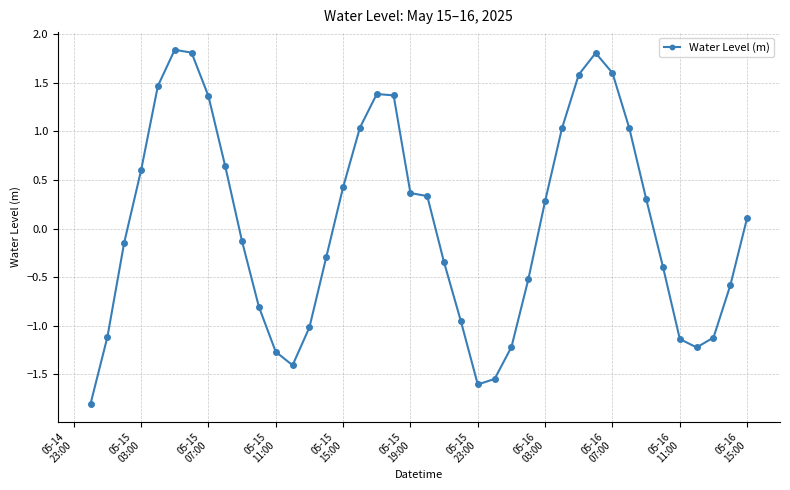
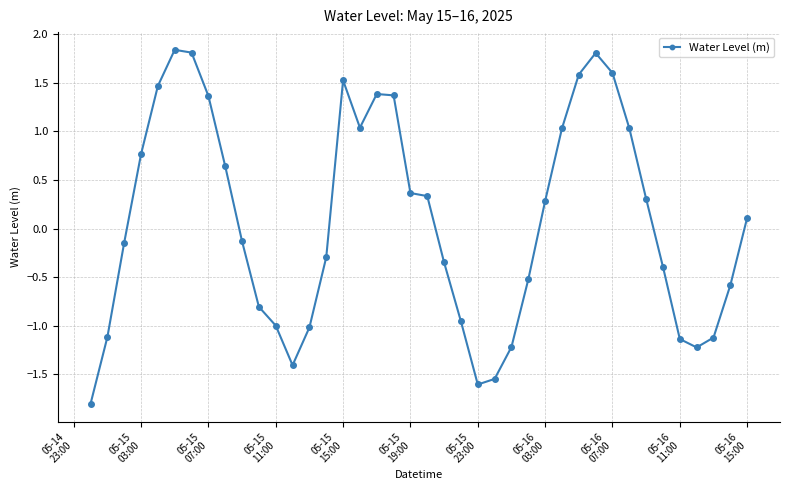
  {
-   "05-15 03:00": 0.6,
+   "05-15 03:00": 0.8,
    "05-15 07:00": 1.4,
-   "05-15 11:00": -1.3,
-   "05-15 15:00": 0.4,
+   "05-15 11:00": -1.0,
+   "05-15 15:00": 1.5,
    "05-15 19:00": 0.4,
    "05-15 23:00": -1.6,
    "05-16 03:00": 0.3,
    "05-16 07:00": 1.6,
    "05-16 11:00": -1.1,
    "05-16 15:00": 0.1
  }
